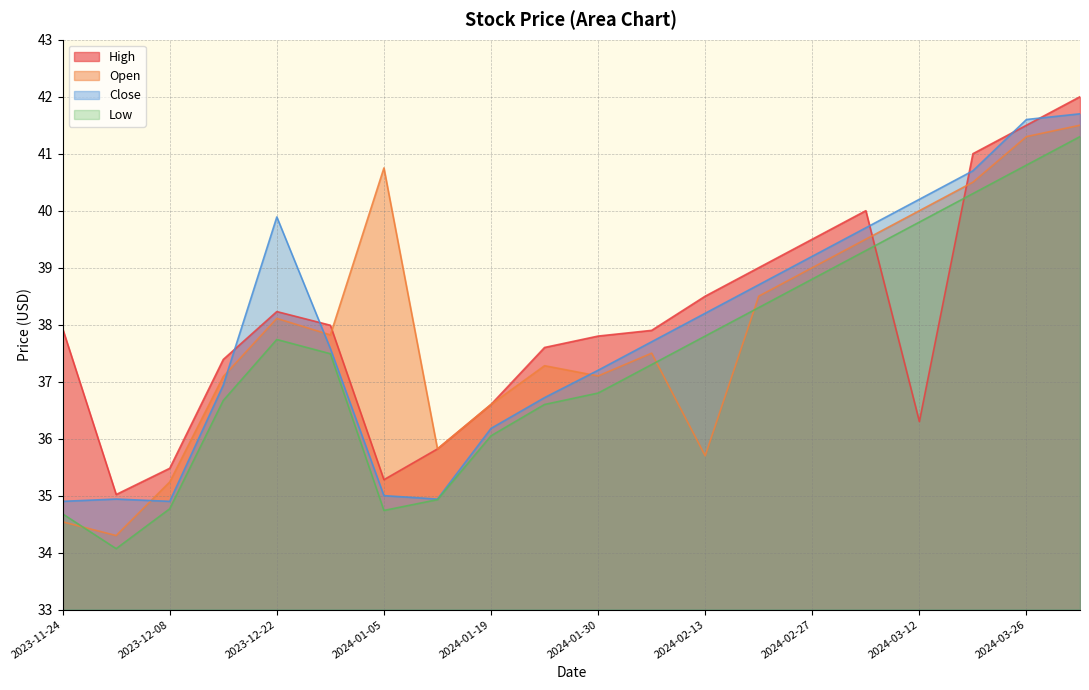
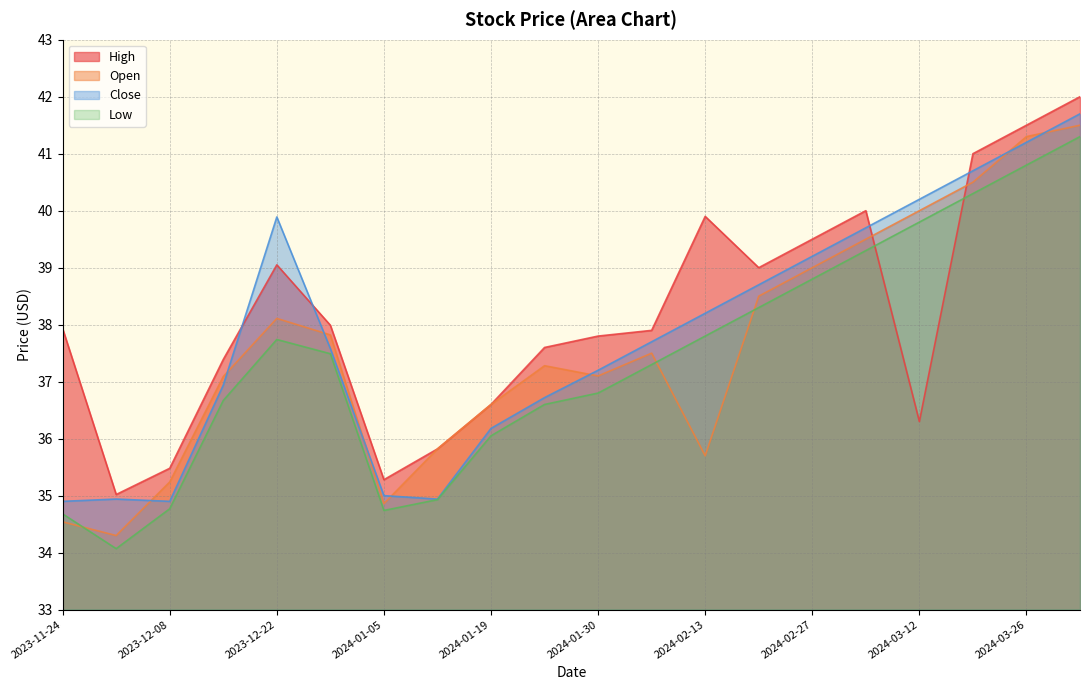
  {
    "High": {
      "2023-11-24": 37.9,
      "2023-12-08": 35.5,
-     "2023-12-22": 38.2,
+     "2023-12-22": 39.1,
      "2024-01-05": 35.3,
      "2024-01-30": 37.8,
-     "2024-02-13": 38.5,
+     "2024-02-13": 39.9,
      "2024-02-27": 39.5,
      "2024-03-12": 36.3,
      "2024-03-26": 41.5
    },
    "Open": {
      "2023-11-24": 34.5,
      "2023-12-08": 35.2,
      "2023-12-22": 38.1,
-     "2024-01-05": 40.8,
+     "2024-01-05": 34.9,
      "2024-01-30": 37.1,
      "2024-02-13": 35.7,
      "2024-02-27": 39.0,
      "2024-03-12": 40.0,
      "2024-03-26": 41.3
    },
    "Close": {
      "2023-11-24": 34.9,
      "2023-12-08": 34.9,
      "2023-12-22": 39.9,
      "2024-01-05": 35.0,
      "2024-01-19": 36.2,
      "2024-01-30": 37.2,
      "2024-02-13": 38.2,
      "2024-02-27": 39.2,
      "2024-03-12": 40.2,
-     "2024-03-26": 41.6
+     "2024-03-26": 41.2
    },
    "Low": {
      "2023-11-24": 34.7,
      "2023-12-08": 34.8,
      "2023-12-22": 37.7,
      "2024-01-05": 34.7,
      "2024-01-19": 36.1,
      "2024-01-30": 36.8,
      "2024-02-13": 37.8,
      "2024-02-27": 38.8,
      "2024-03-12": 39.8,
      "2024-03-26": 40.8
    }
  }
